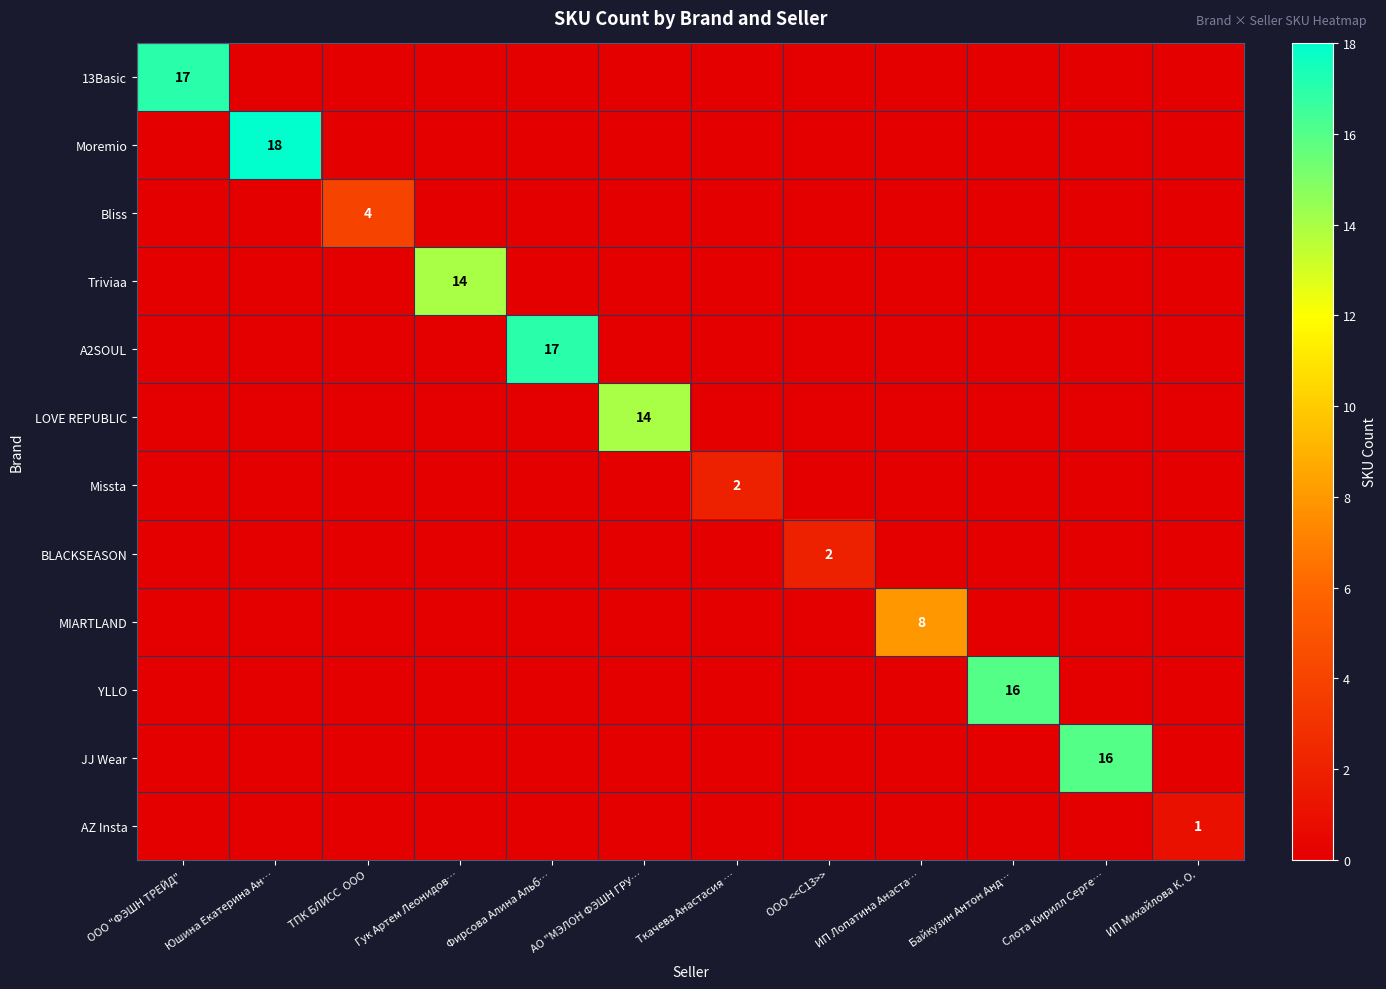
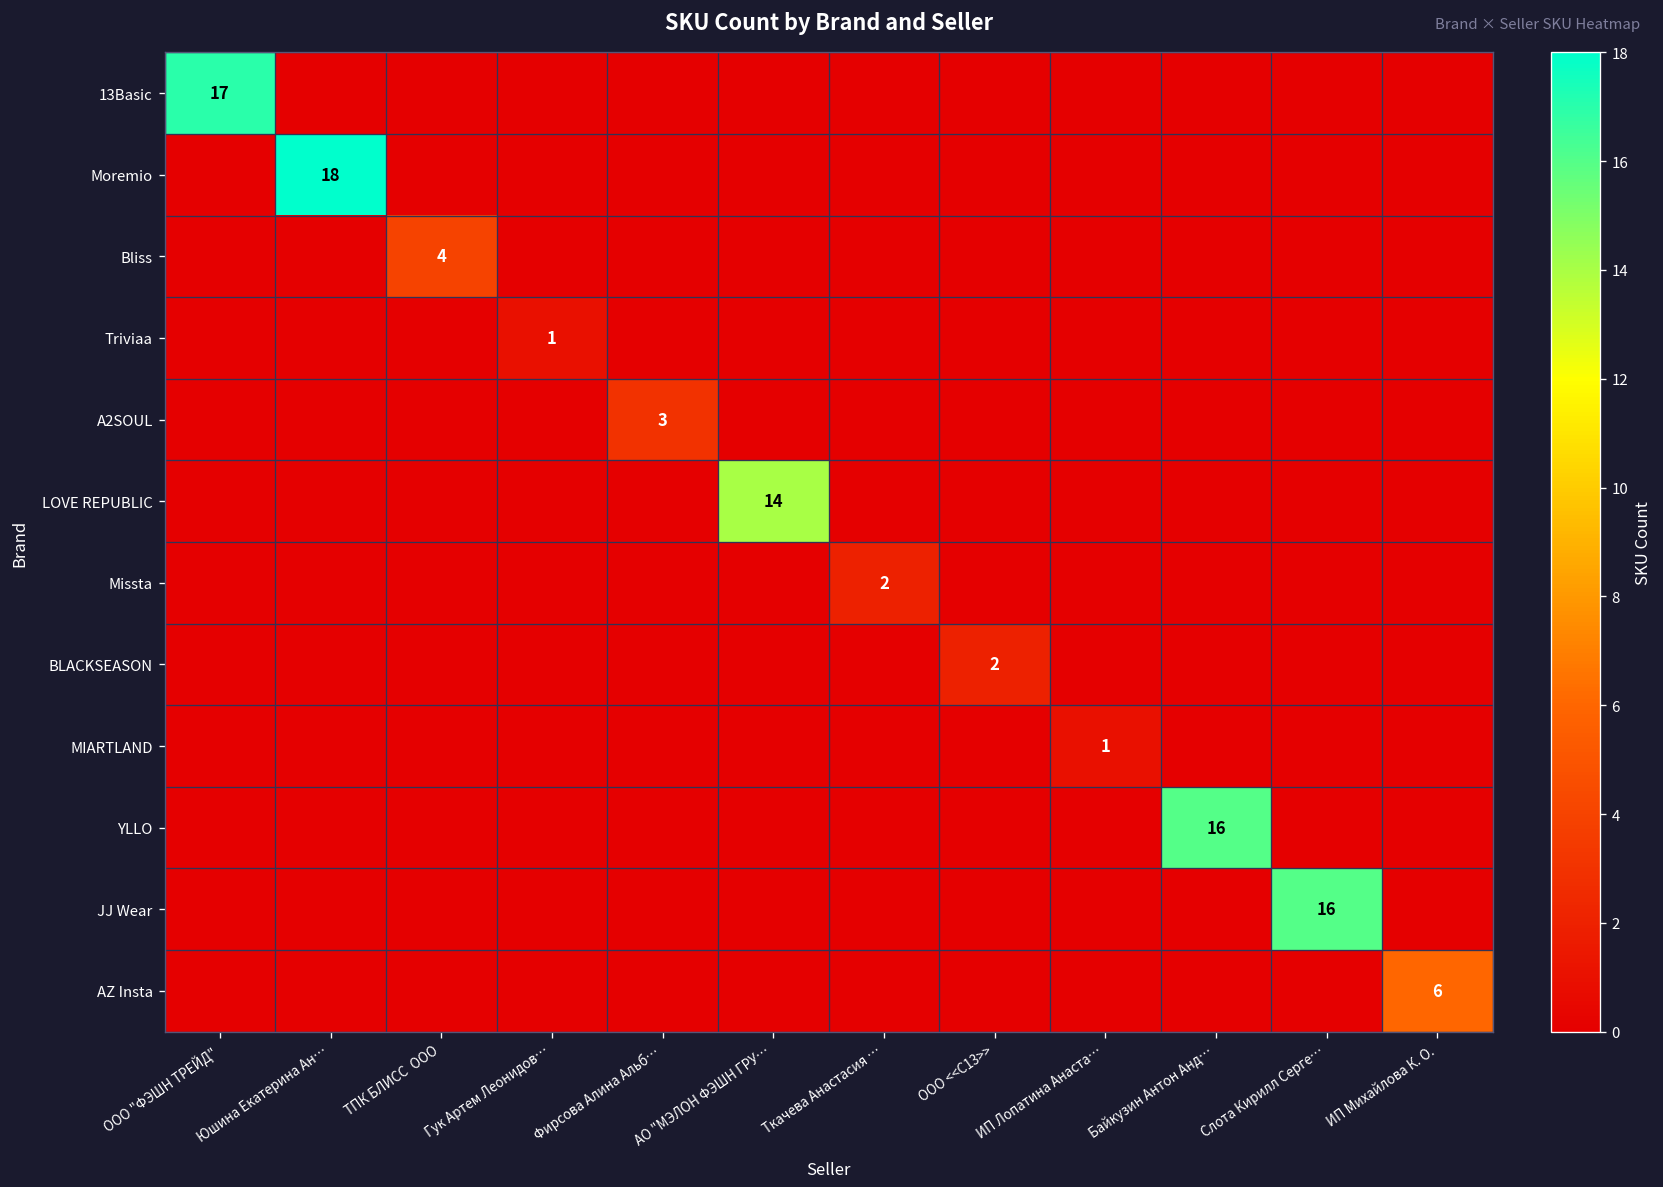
  {
    "13Basic": {
      "ООО \"ФЭШН ТРЕЙД\"": 17
    },
    "Moremio": {
      "Юшина Екатерина Ан…": 18
    },
    "Bliss": {
      "ТПК БЛИСС ООО": 4
    },
    "Triviaa": {
-     "Гук Артем Леонидов…": 14
+     "Гук Артем Леонидов…": 1
    },
    "A2SOUL": {
-     "Фирсова Алина Альб…": 17
+     "Фирсова Алина Альб…": 3
    },
    "LOVE REPUBLIC": {
      "АО \"МЭЛОН ФЭШН ГРУ…": 14
    },
    "Missta": {
      "Ткачева Анастасия …": 2
    },
    "BLACKSEASON": {
      "ООО <<C13>>": 2
    },
    "MIARTLAND": {
-     "ИП Лопатина Анаста…": 8
+     "ИП Лопатина Анаста…": 1
    },
    "YLLO": {
      "Байкузин Антон Анд…": 16
    },
    "JJ Wear": {
      "Слота Кирилл Серге…": 16
    },
    "AZ Insta": {
-     "ИП Михайлова К. О.": 1
+     "ИП Михайлова К. О.": 6
    }
  }
